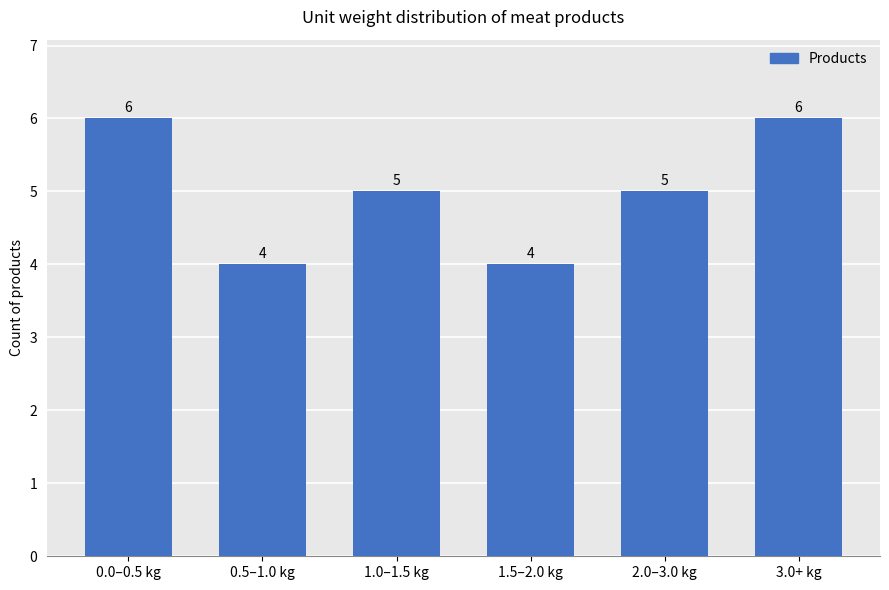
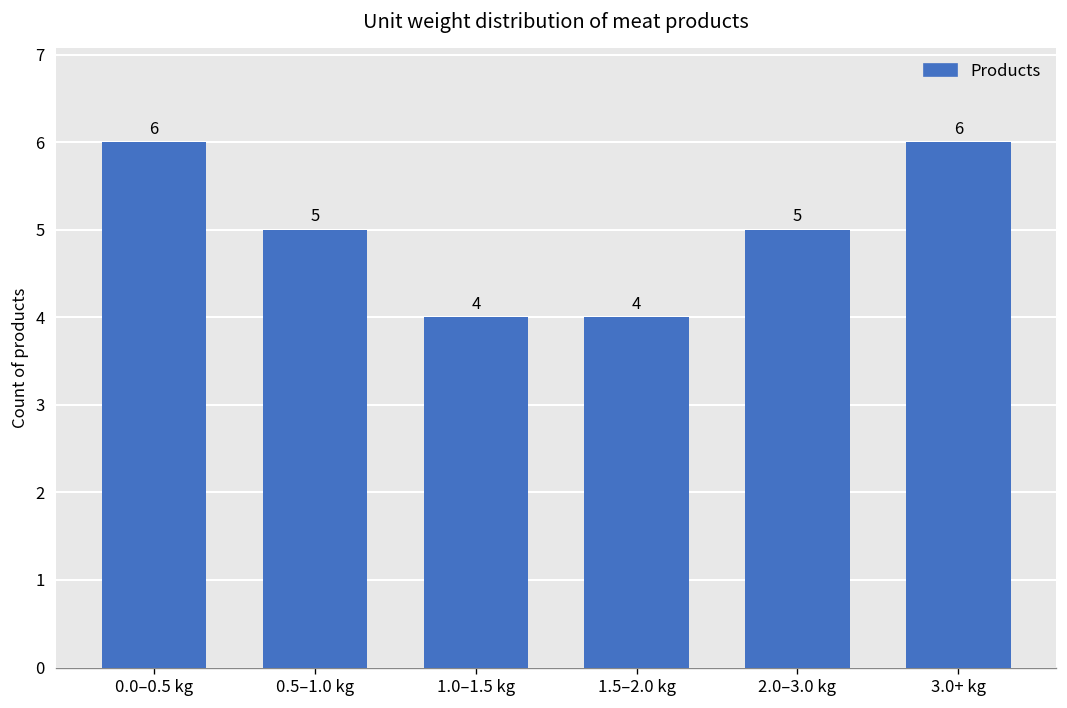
  {
    "0.0–0.5 kg": 6,
-   "0.5–1.0 kg": 4,
-   "1.0–1.5 kg": 5,
+   "0.5–1.0 kg": 5,
+   "1.0–1.5 kg": 4,
    "1.5–2.0 kg": 4,
    "2.0–3.0 kg": 5,
    "3.0+ kg": 6
  }
